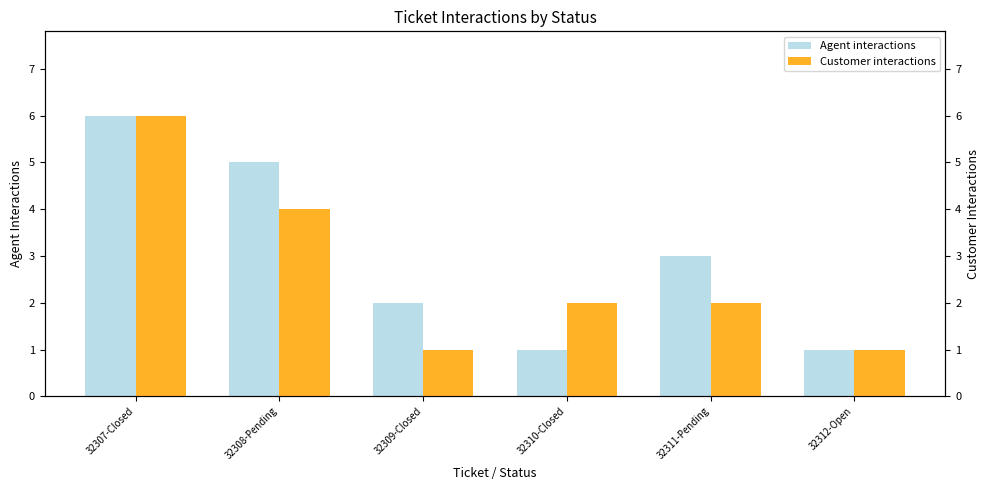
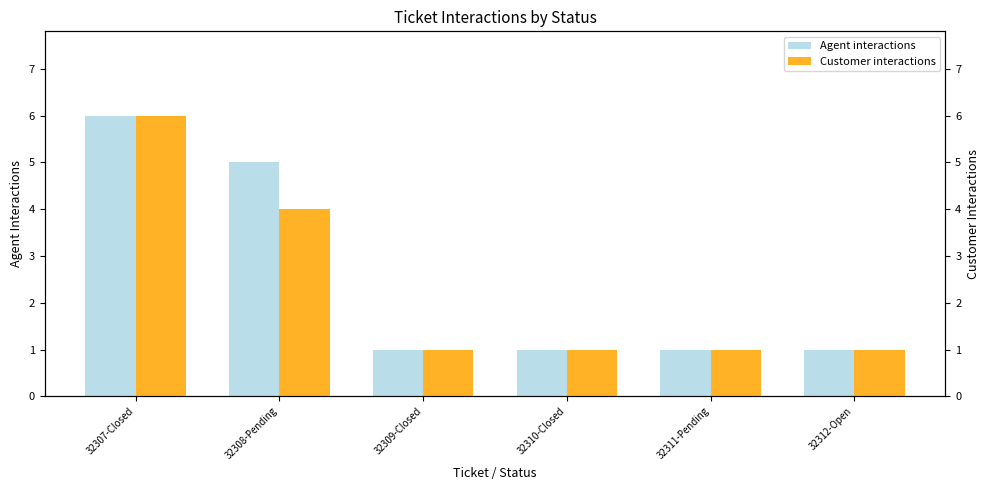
  {
    "Agent interactions": {
      "32307-Closed": 6,
      "32308-Pending": 5,
-     "32309-Closed": 2,
+     "32309-Closed": 1,
      "32310-Closed": 1,
-     "32311-Pending": 3,
+     "32311-Pending": 1,
      "32312-Open": 1
    },
    "Customer interactions": {
      "32307-Closed": 6,
      "32308-Pending": 4,
      "32309-Closed": 1,
-     "32310-Closed": 2,
-     "32311-Pending": 2,
+     "32310-Closed": 1,
+     "32311-Pending": 1,
      "32312-Open": 1
    }
  }
